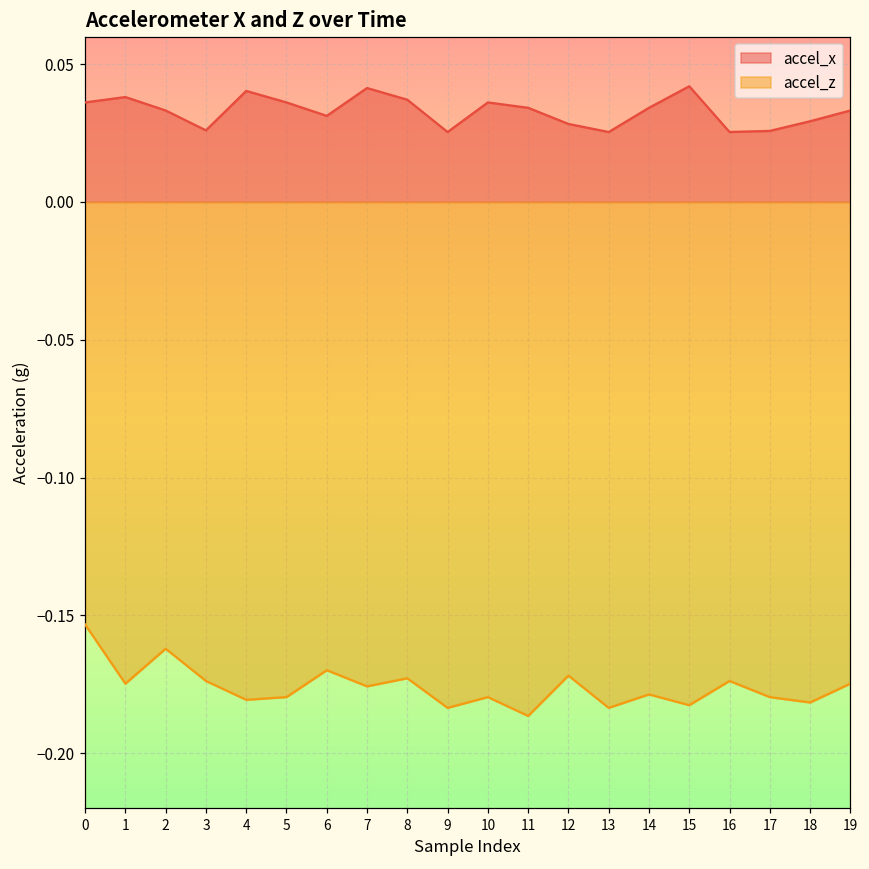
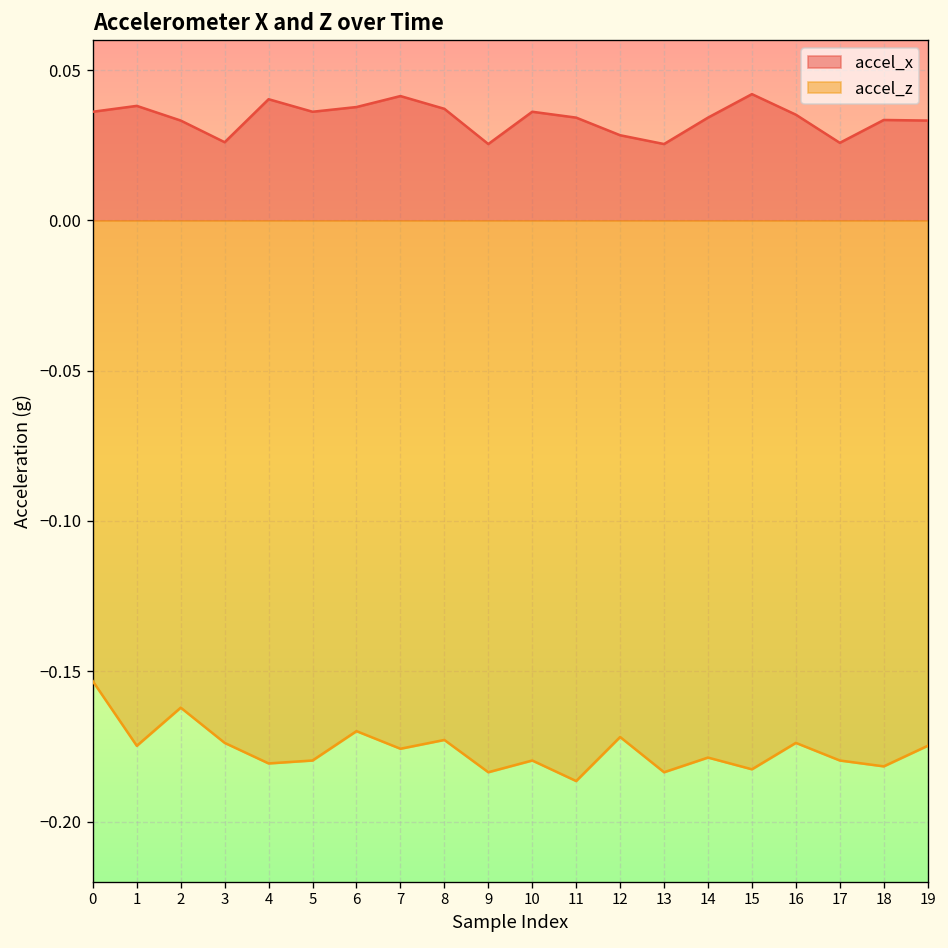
  {
    "accel_x": {
      "0": 0.036,
      "1": 0.038,
      "2": 0.033,
      "3": 0.026,
      "4": 0.040,
      "5": 0.036,
-     "6": 0.031,
+     "6": 0.038,
      "7": 0.041,
      "8": 0.037,
      "9": 0.025,
      "10": 0.036,
      "11": 0.034,
      "12": 0.028,
      "13": 0.025,
      "14": 0.034,
      "15": 0.042,
-     "16": 0.025,
+     "16": 0.035,
      "17": 0.026,
-     "18": 0.029,
+     "18": 0.033,
      "19": 0.033
    }
  }
